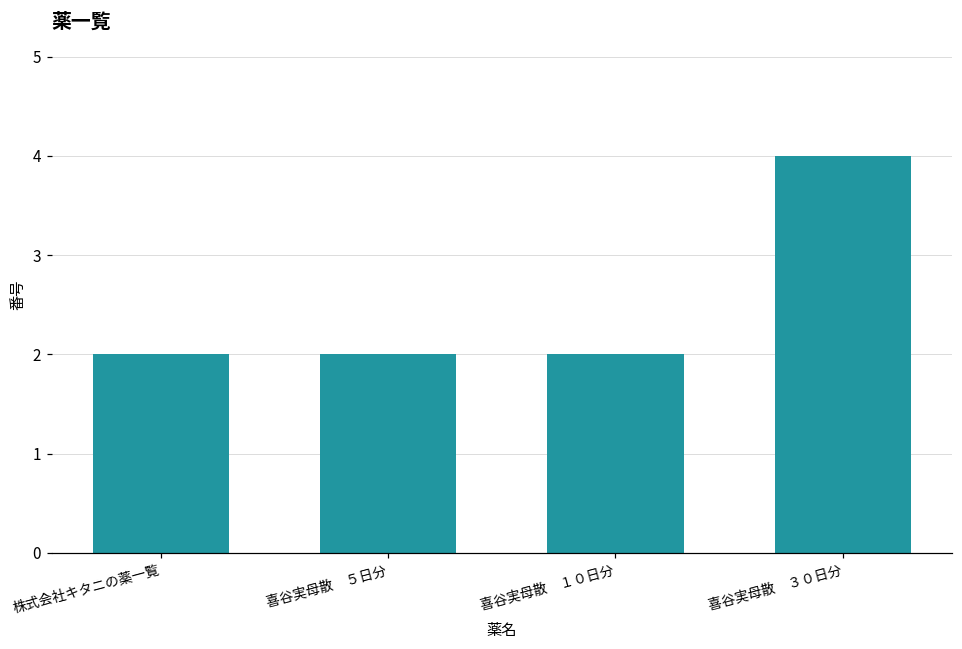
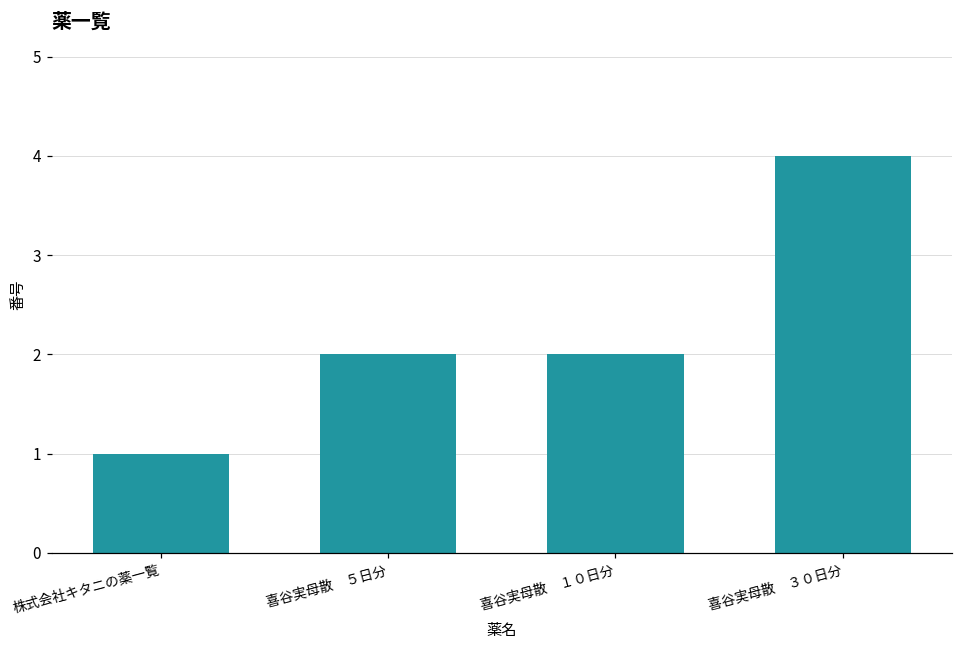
  {
-   "株式会社キタニの薬一覧": 2,
+   "株式会社キタニの薬一覧": 1,
    "喜谷実母散 ５日分": 2,
    "喜谷実母散 １０日分": 2,
    "喜谷実母散 ３０日分": 4
  }
